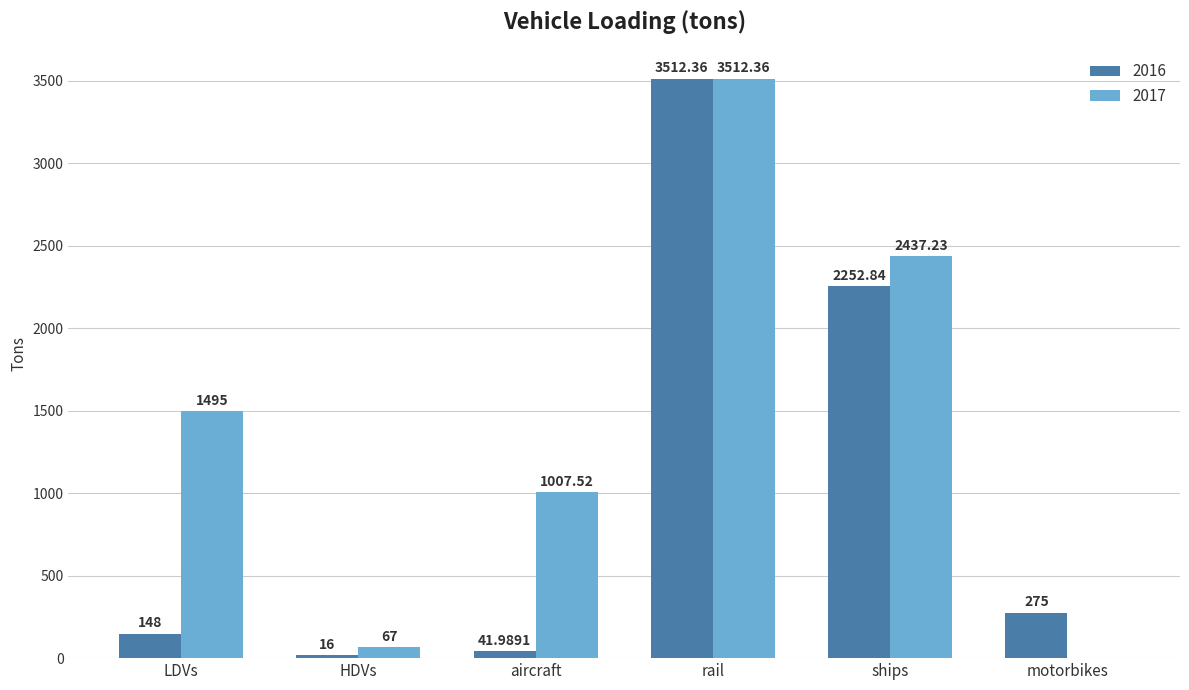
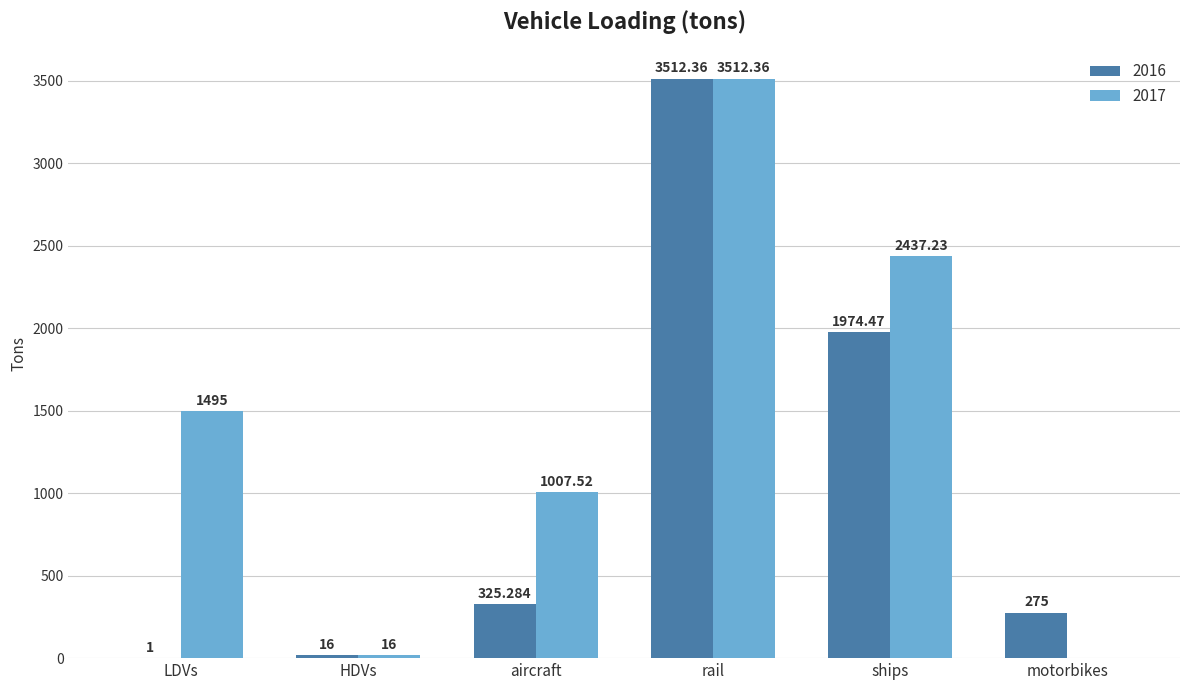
  {
    "2016": {
-     "LDVs": 148,
+     "LDVs": 1,
      "HDVs": 16,
-     "aircraft": 41.9891,
+     "aircraft": 325.284,
      "rail": 3512.36,
-     "ships": 2252.84,
+     "ships": 1974.47,
      "motorbikes": 275
    },
    "2017": {
      "LDVs": 1495,
-     "HDVs": 67,
+     "HDVs": 16,
      "aircraft": 1007.52,
      "rail": 3512.36,
      "ships": 2437.23
    }
  }
